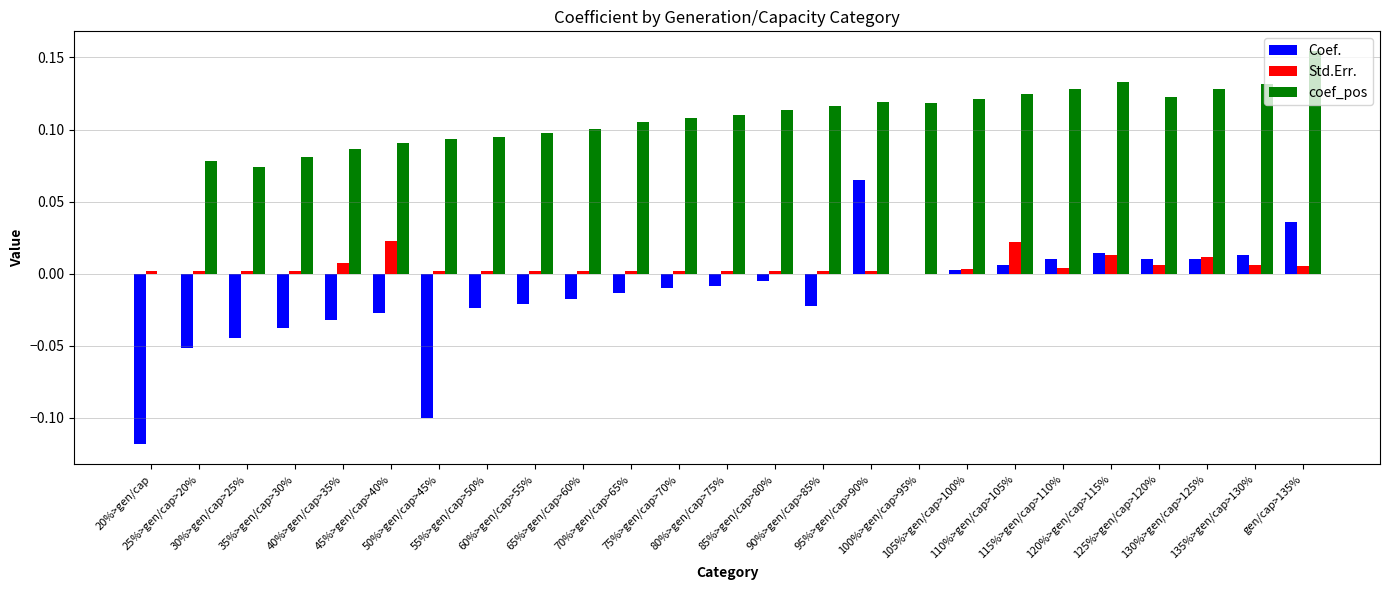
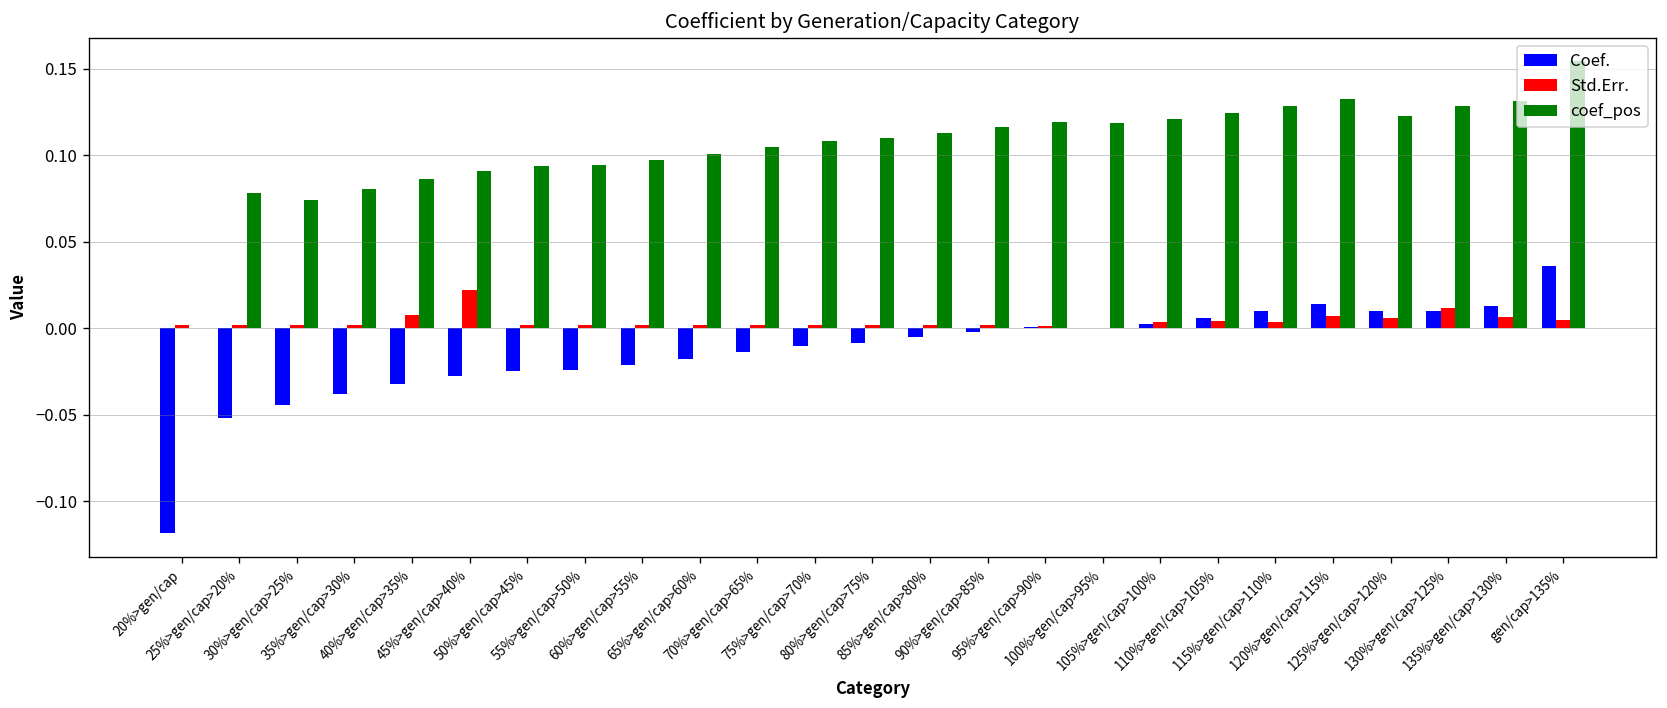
  {
    "Coef.": {
      "20%>gen/cap": -0.119,
      "25%>gen/cap>20%": -0.052,
      "30%>gen/cap>25%": -0.045,
      "35%>gen/cap>30%": -0.038,
      "40%>gen/cap>35%": -0.032,
      "45%>gen/cap>40%": -0.028,
-     "50%>gen/cap>45%": -0.100,
+     "50%>gen/cap>45%": -0.025,
      "55%>gen/cap>50%": -0.024,
      "60%>gen/cap>55%": -0.021,
      "65%>gen/cap>60%": -0.018,
      "70%>gen/cap>65%": -0.014,
      "75%>gen/cap>70%": -0.010,
      "80%>gen/cap>75%": -0.008,
      "85%>gen/cap>80%": -0.005,
-     "90%>gen/cap>85%": -0.023,
-     "95%>gen/cap>90%": 0.065,
+     "90%>gen/cap>85%": -0.002,
+     "95%>gen/cap>90%": 0.001,
      "100%>gen/cap>95%": 0.000,
      "105%>gen/cap>100%": 0.003,
      "110%>gen/cap>105%": 0.006,
      "115%>gen/cap>110%": 0.010,
      "120%>gen/cap>115%": 0.014,
      "125%>gen/cap>120%": 0.010,
      "130%>gen/cap>125%": 0.010,
      "135%>gen/cap>130%": 0.013,
      "gen/cap>135%": 0.036
    },
    "Std.Err.": {
      "40%>gen/cap>35%": 0.008,
      "45%>gen/cap>40%": 0.022,
      "100%>gen/cap>95%": 0.000,
      "105%>gen/cap>100%": 0.003,
-     "110%>gen/cap>105%": 0.022,
+     "110%>gen/cap>105%": 0.004,
      "115%>gen/cap>110%": 0.004,
-     "120%>gen/cap>115%": 0.013,
+     "120%>gen/cap>115%": 0.007,
      "125%>gen/cap>120%": 0.006,
      "130%>gen/cap>125%": 0.012,
      "135%>gen/cap>130%": 0.006,
      "gen/cap>135%": 0.005
    },
    "coef_pos": {
      "20%>gen/cap": 0.000,
      "25%>gen/cap>20%": 0.078,
      "30%>gen/cap>25%": 0.074,
      "35%>gen/cap>30%": 0.081,
      "40%>gen/cap>35%": 0.086,
      "45%>gen/cap>40%": 0.091,
      "50%>gen/cap>45%": 0.094,
      "55%>gen/cap>50%": 0.095,
      "60%>gen/cap>55%": 0.098,
      "65%>gen/cap>60%": 0.101,
      "70%>gen/cap>65%": 0.105,
      "75%>gen/cap>70%": 0.108,
      "80%>gen/cap>75%": 0.110,
      "85%>gen/cap>80%": 0.113,
      "90%>gen/cap>85%": 0.116,
      "95%>gen/cap>90%": 0.119,
      "100%>gen/cap>95%": 0.119,
      "105%>gen/cap>100%": 0.121,
      "110%>gen/cap>105%": 0.125,
      "115%>gen/cap>110%": 0.128,
      "120%>gen/cap>115%": 0.133,
      "125%>gen/cap>120%": 0.123,
      "130%>gen/cap>125%": 0.128
    }
  }
